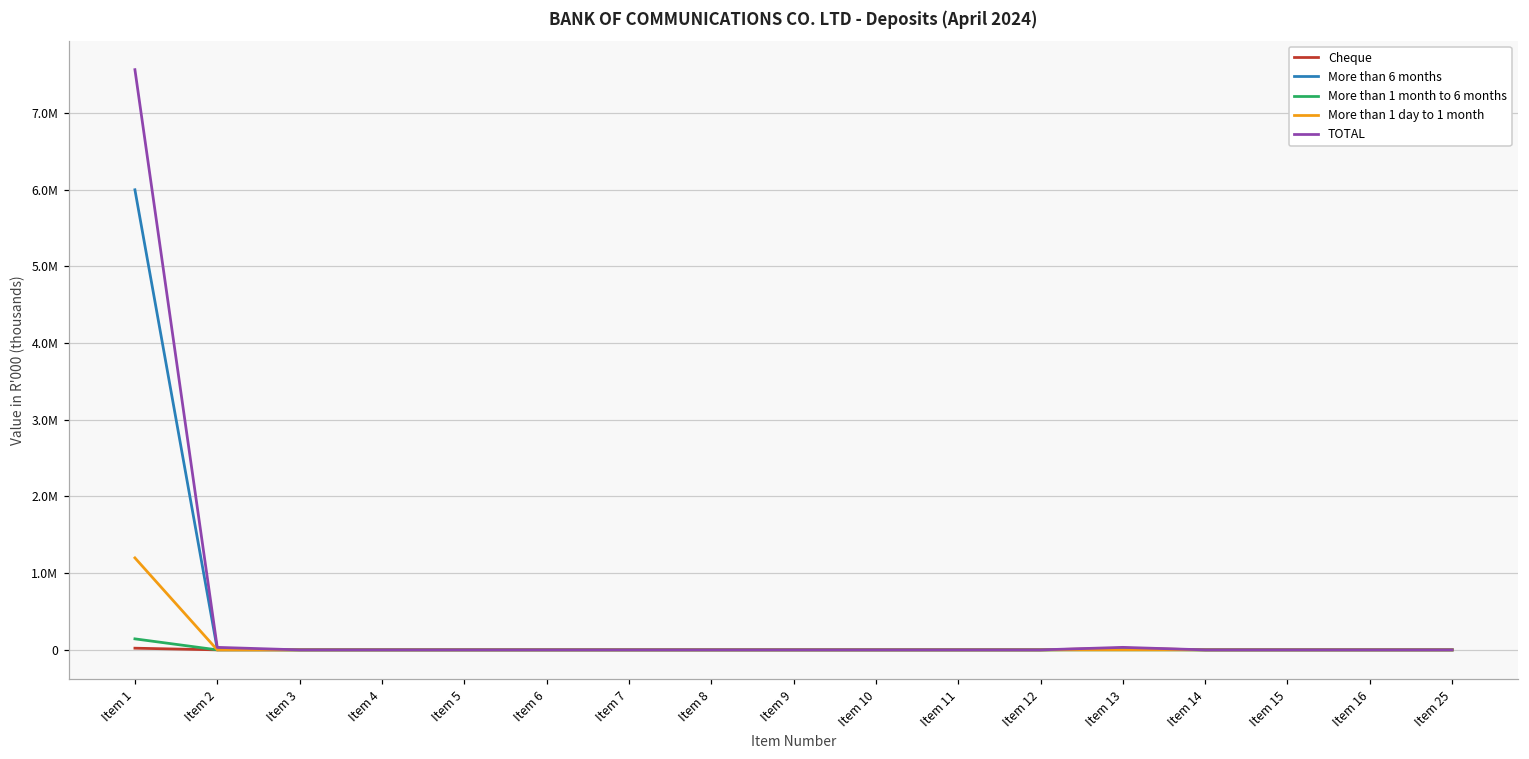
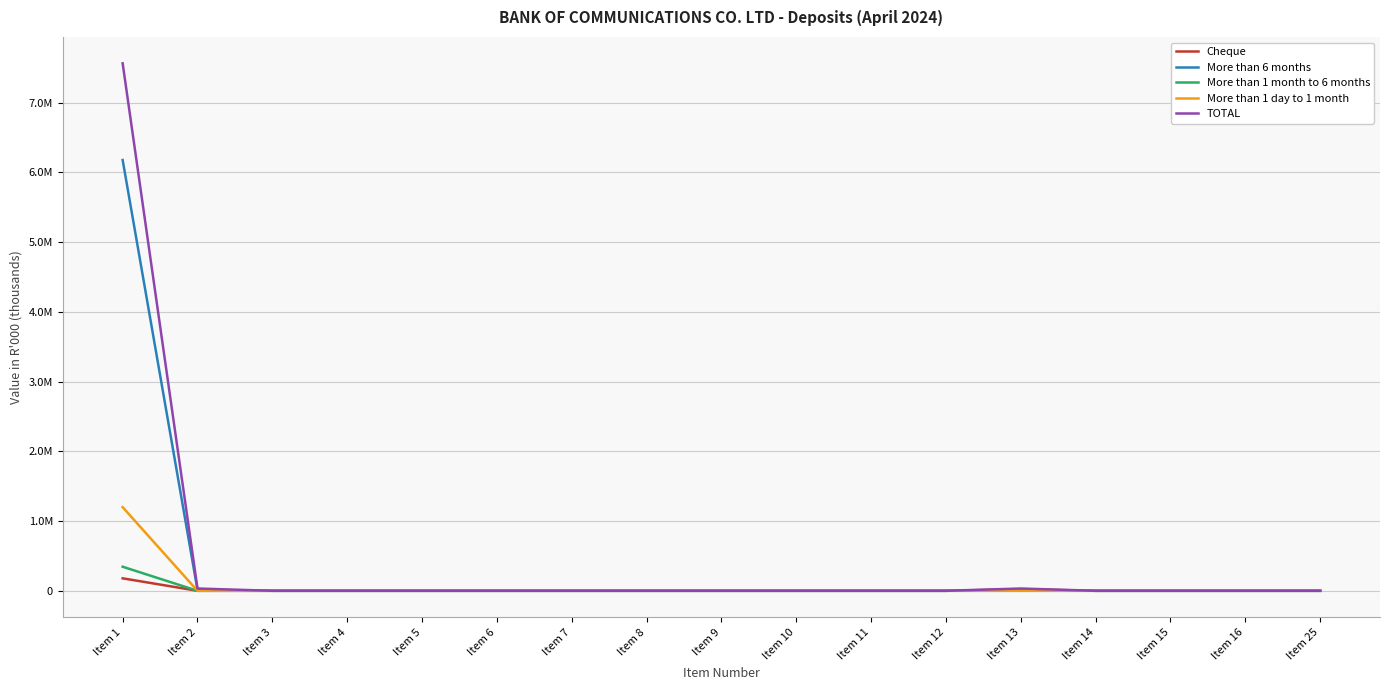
  {
    "Cheque": {
-     "Item 1": 0
+     "Item 1": 200000
    },
    "More than 6 months": {
-     "Item 1": 6000000
+     "Item 1": 6200000
    },
    "More than 1 month to 6 months": {
-     "Item 1": 100000
+     "Item 1": 300000
    },
    "More than 1 day to 1 month": {
      "Item 1": 1200000
    },
    "TOTAL": {
      "Item 1": 7600000
    }
  }
